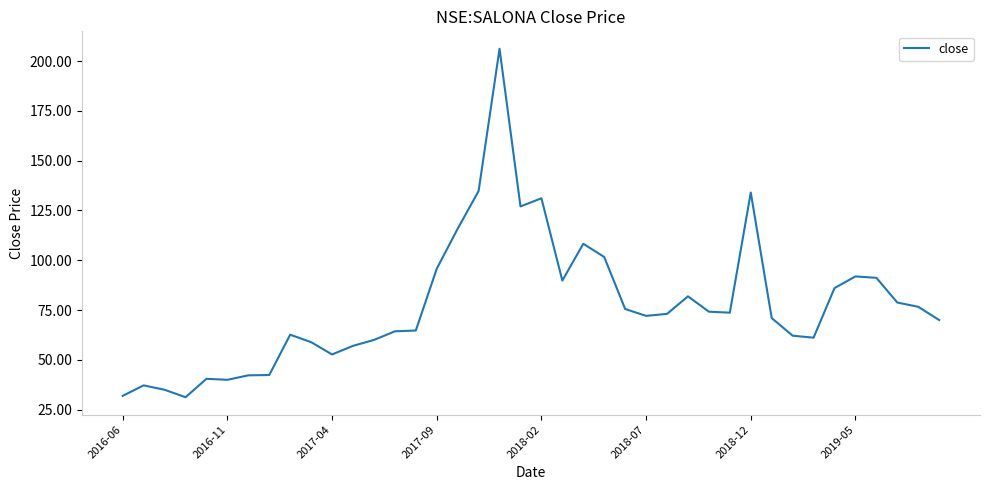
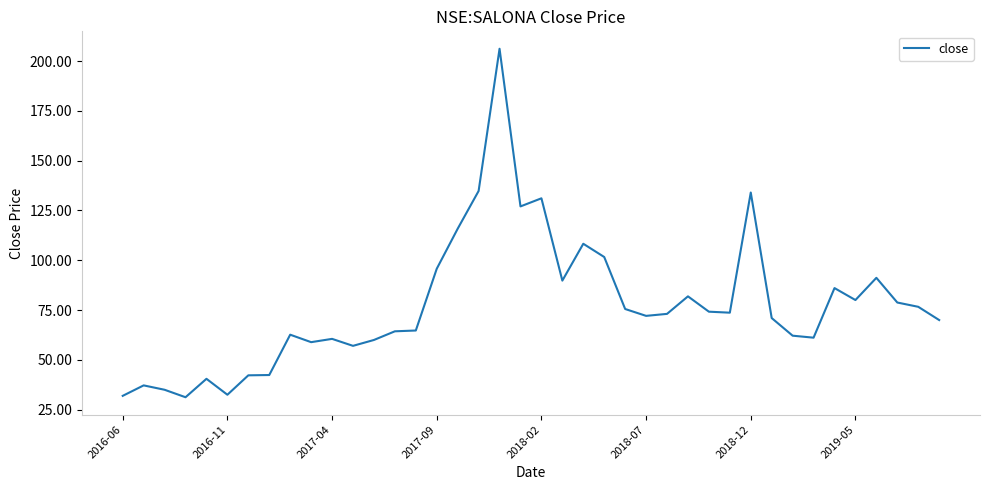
  {
    "2016-06": 32,
-   "2016-11": 40,
-   "2017-04": 53,
+   "2016-11": 33,
+   "2017-04": 61,
    "2017-09": 96,
    "2018-02": 131,
    "2018-07": 72,
    "2018-12": 134,
-   "2019-05": 92
+   "2019-05": 80
  }
